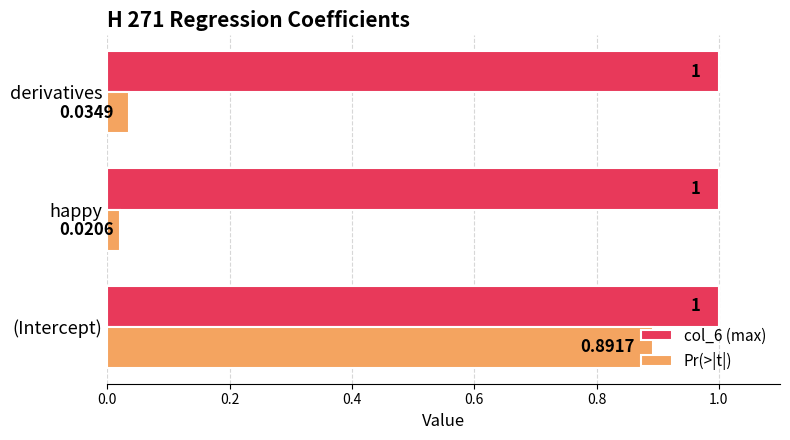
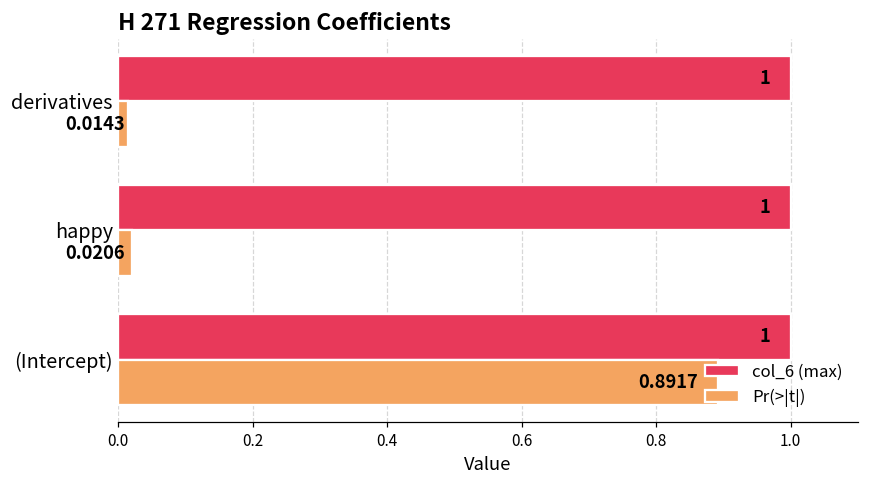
  {
    "col_6 (max)": {
      "derivatives": 1,
      "happy": 1,
      "(Intercept)": 1
    },
    "Pr(>|t|)": {
-     "derivatives": 0.0349,
+     "derivatives": 0.0143,
      "happy": 0.0206,
      "(Intercept)": 0.8917
    }
  }
